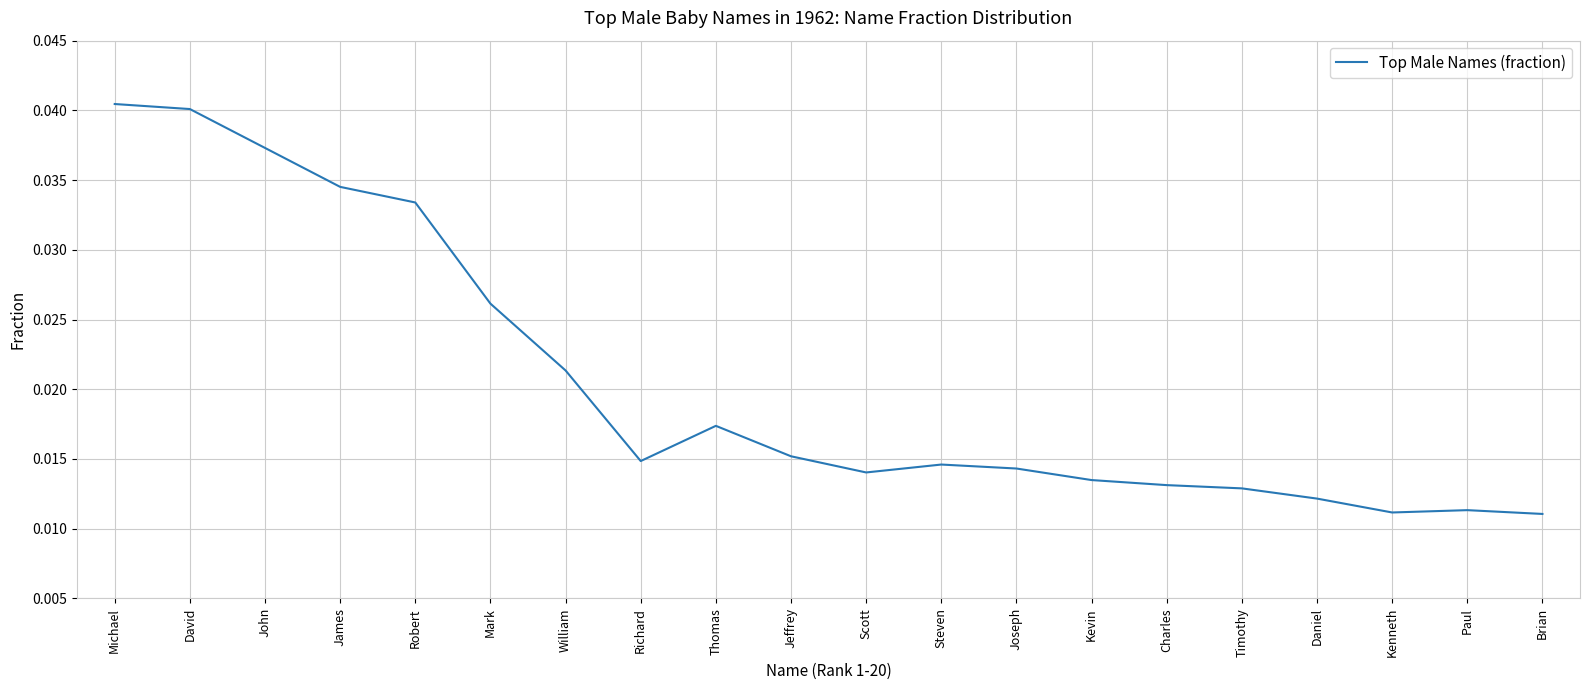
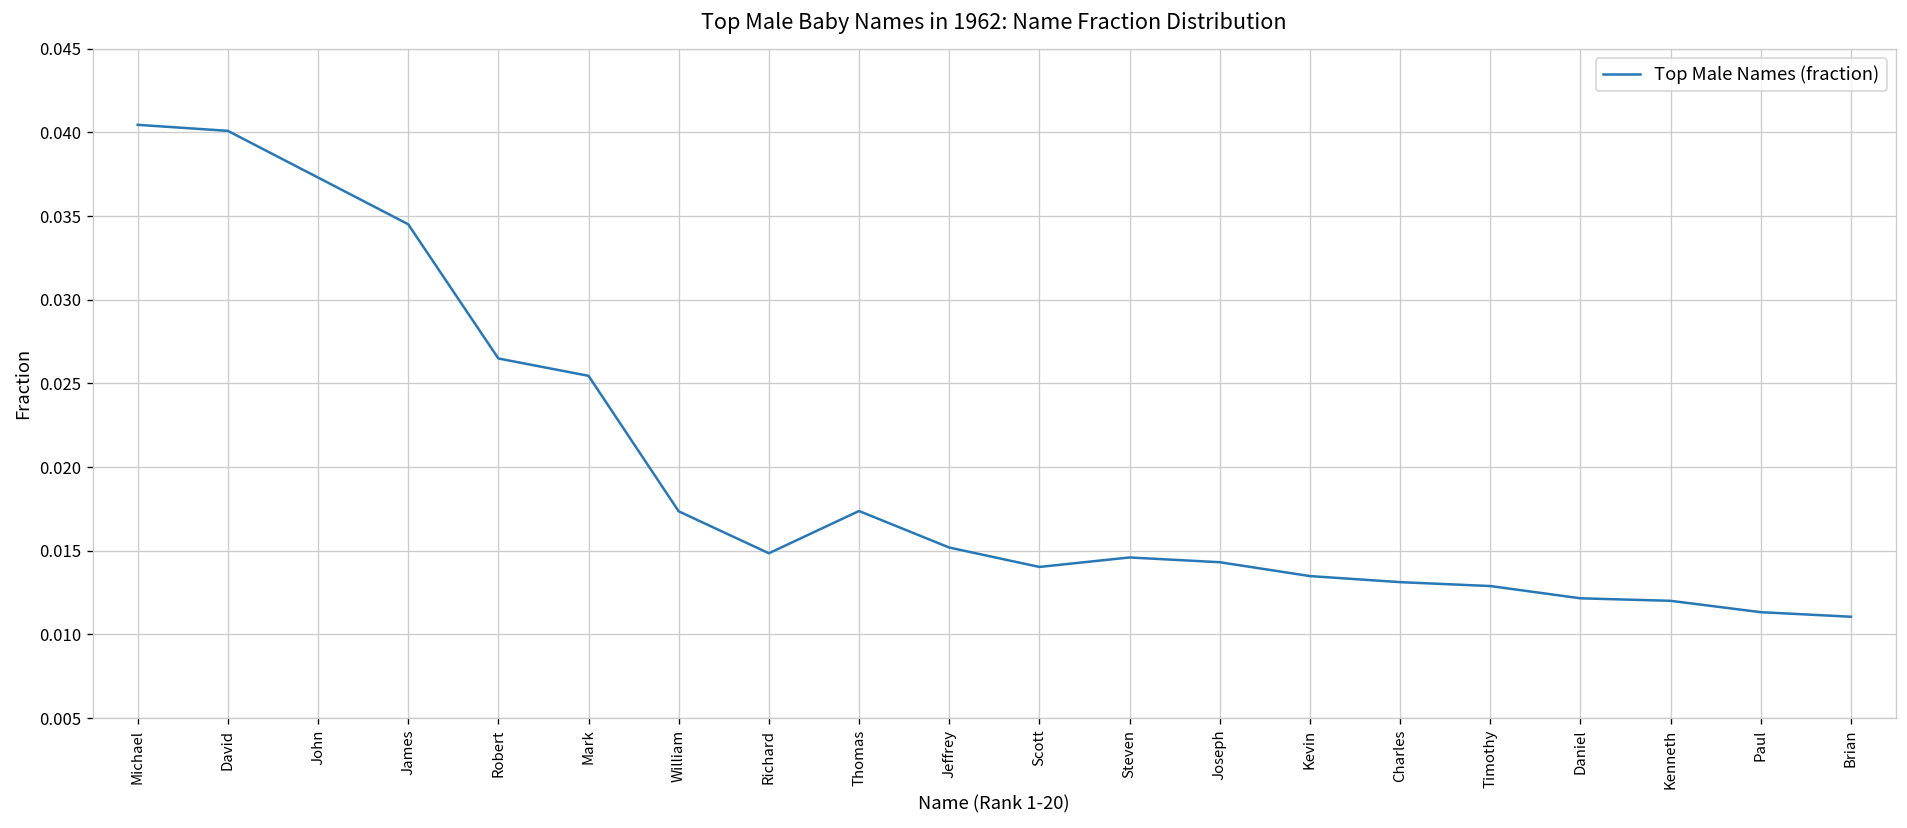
  {
    "Michael": 0.0405,
    "David": 0.0401,
    "John": 0.0373,
    "James": 0.0345,
-   "Robert": 0.0334,
-   "Mark": 0.0261,
-   "William": 0.0213,
+   "Robert": 0.0265,
+   "Mark": 0.0255,
+   "William": 0.0174,
    "Richard": 0.0148,
    "Thomas": 0.0174,
    "Jeffrey": 0.0152,
    "Scott": 0.0140,
    "Steven": 0.0146,
    "Joseph": 0.0143,
    "Kevin": 0.0135,
    "Charles": 0.0131,
    "Timothy": 0.0129,
    "Daniel": 0.0122,
-   "Kenneth": 0.0112,
+   "Kenneth": 0.0120,
    "Paul": 0.0113,
    "Brian": 0.0111
  }
